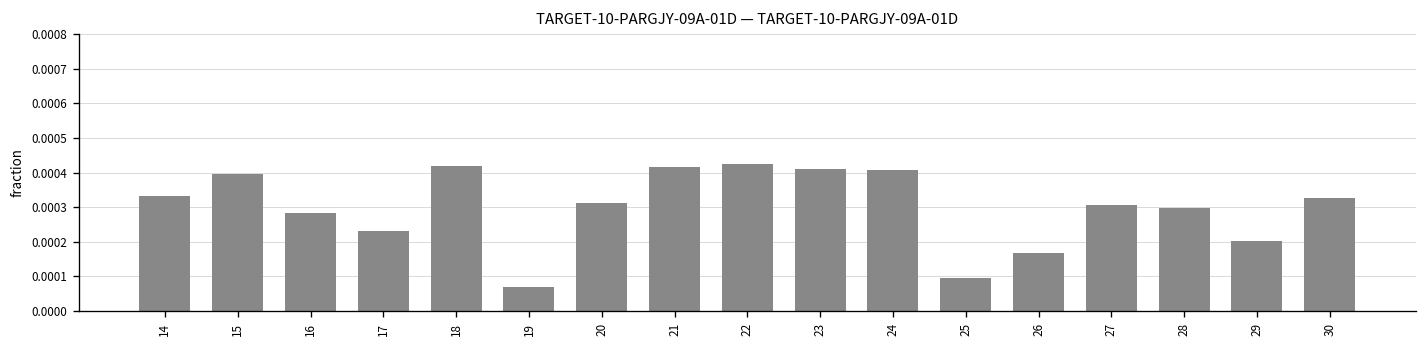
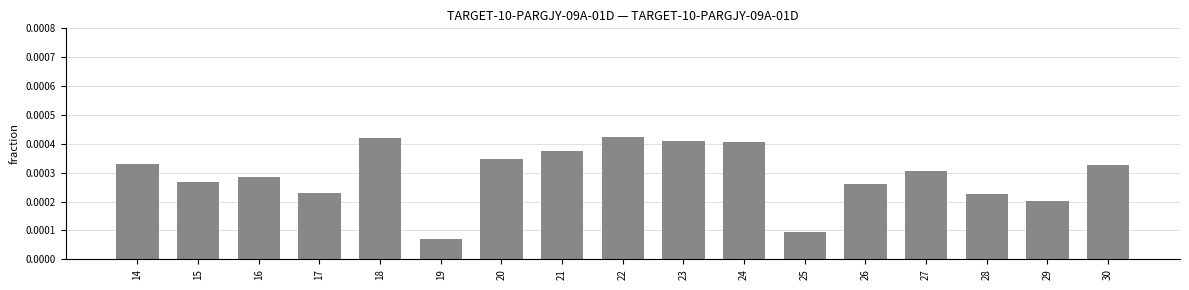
  {
    "14": 0.00033,
-   "15": 0.00039,
+   "15": 0.00027,
    "16": 0.00028,
    "17": 0.00023,
    "18": 0.00042,
    "19": 0.00007,
-   "20": 0.00031,
-   "21": 0.00041,
+   "20": 0.00035,
+   "21": 0.00038,
    "22": 0.00042,
    "23": 0.00041,
    "24": 0.00041,
    "25": 0.00009,
-   "26": 0.00017,
+   "26": 0.00026,
    "27": 0.00031,
-   "28": 0.00030,
+   "28": 0.00023,
    "29": 0.00020,
    "30": 0.00033
  }
